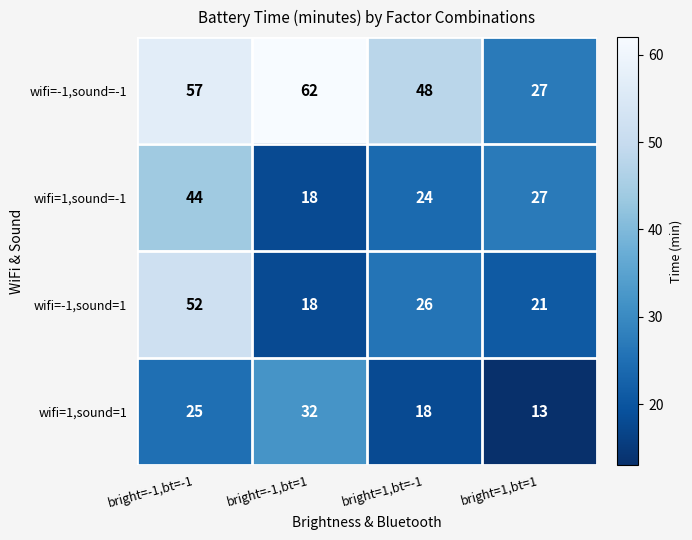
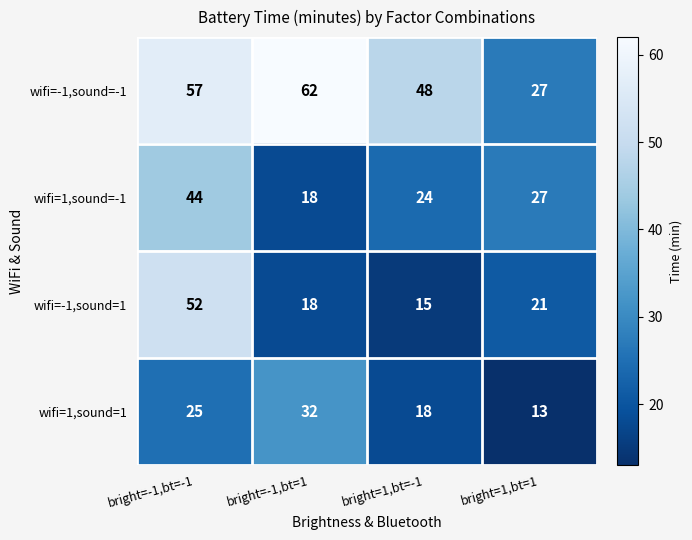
  {
    "wifi=-1,sound=-1": {
      "bright=-1,bt=-1": 57,
      "bright=-1,bt=1": 62,
      "bright=1,bt=-1": 48,
      "bright=1,bt=1": 27
    },
    "wifi=1,sound=-1": {
      "bright=-1,bt=-1": 44,
      "bright=-1,bt=1": 18,
      "bright=1,bt=-1": 24,
      "bright=1,bt=1": 27
    },
    "wifi=-1,sound=1": {
      "bright=-1,bt=-1": 52,
      "bright=-1,bt=1": 18,
-     "bright=1,bt=-1": 26,
+     "bright=1,bt=-1": 15,
      "bright=1,bt=1": 21
    },
    "wifi=1,sound=1": {
      "bright=-1,bt=-1": 25,
      "bright=-1,bt=1": 32,
      "bright=1,bt=-1": 18,
      "bright=1,bt=1": 13
    }
  }
